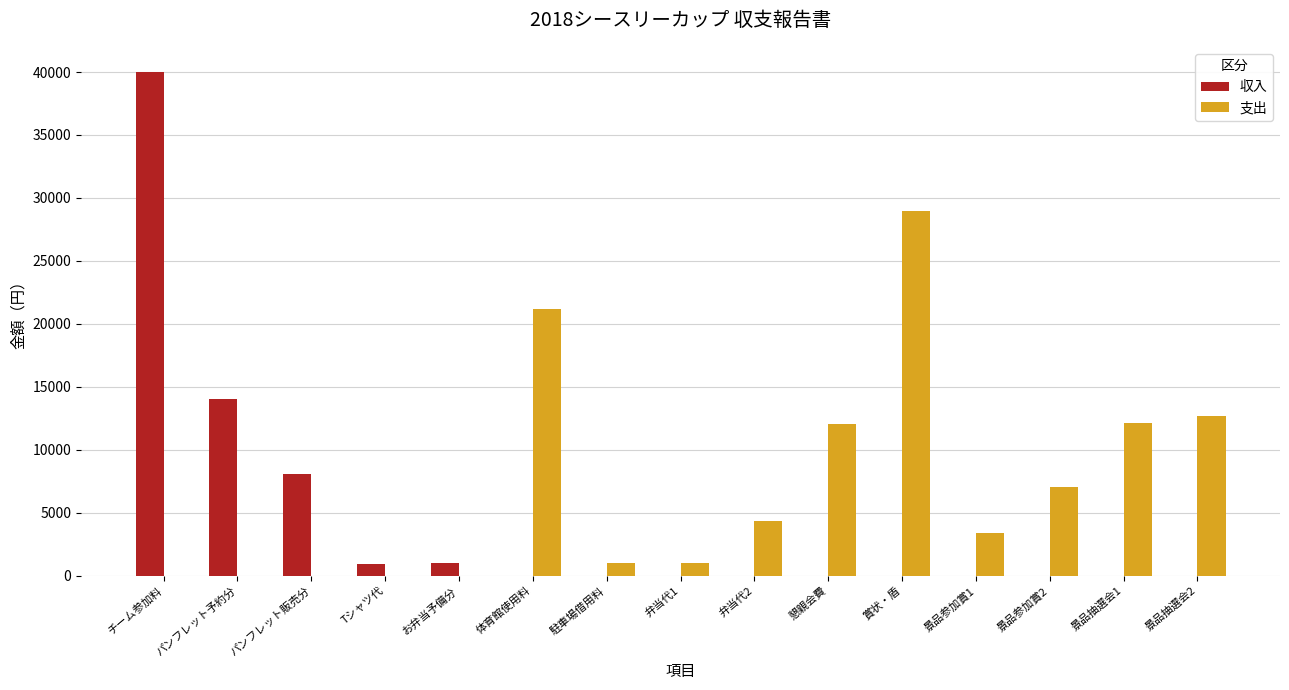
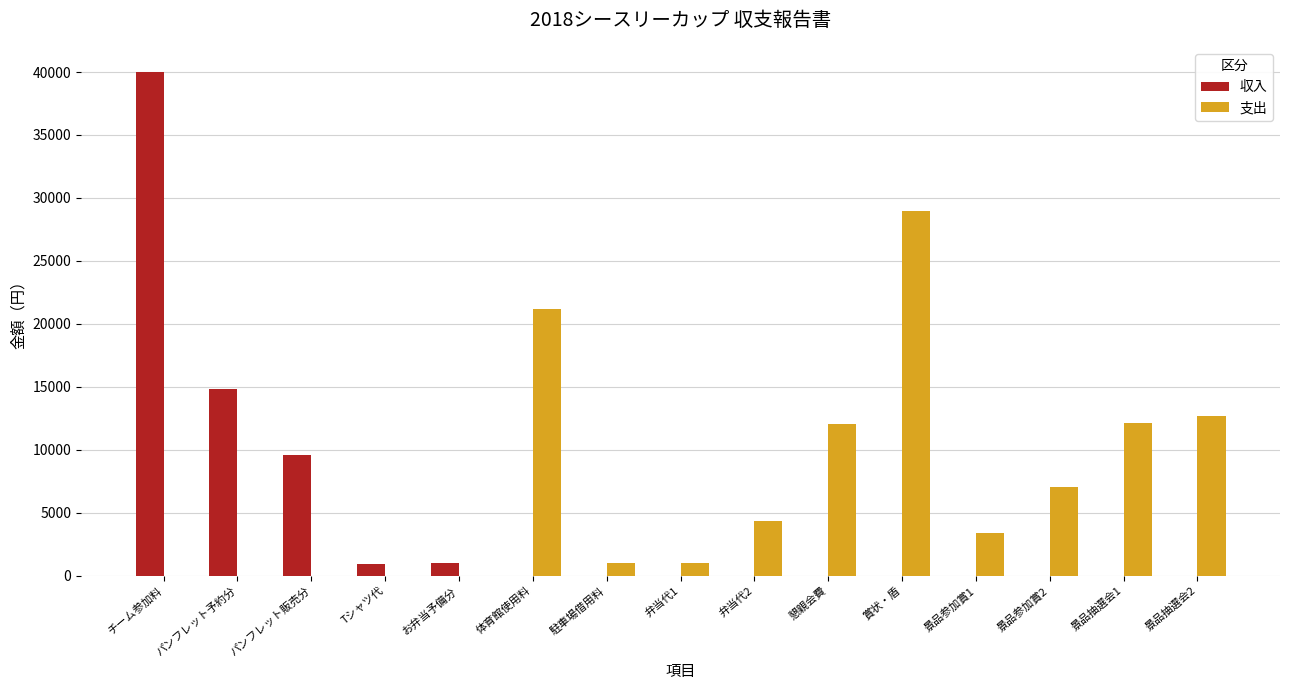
  {
    "収入": {
      "チーム参加料": 40000,
-     "パンフレット予約分": 14000,
-     "パンフレット販売分": 8000,
+     "パンフレット予約分": 14800,
+     "パンフレット販売分": 9600,
      "Tシャツ代": 900,
      "お弁当予備分": 1000,
      "体育館使用料": 0,
      "駐車場借用料": 0,
      "弁当代1": 0,
      "弁当代2": 0,
      "懇親会費": 0,
      "賞状・盾": 0,
      "景品参加賞1": 0,
      "景品参加賞2": 0,
      "景品抽選会1": 0,
      "景品抽選会2": 0
    },
    "支出": {
      "チーム参加料": 0,
      "パンフレット予約分": 0,
      "パンフレット販売分": 0,
      "Tシャツ代": 0,
      "お弁当予備分": 0,
      "体育館使用料": 21200,
      "駐車場借用料": 1000,
      "弁当代1": 1000,
      "弁当代2": 4300,
      "懇親会費": 12000,
      "賞状・盾": 28900,
      "景品参加賞1": 3300,
      "景品参加賞2": 7000,
      "景品抽選会1": 12100,
      "景品抽選会2": 12700
    }
  }
